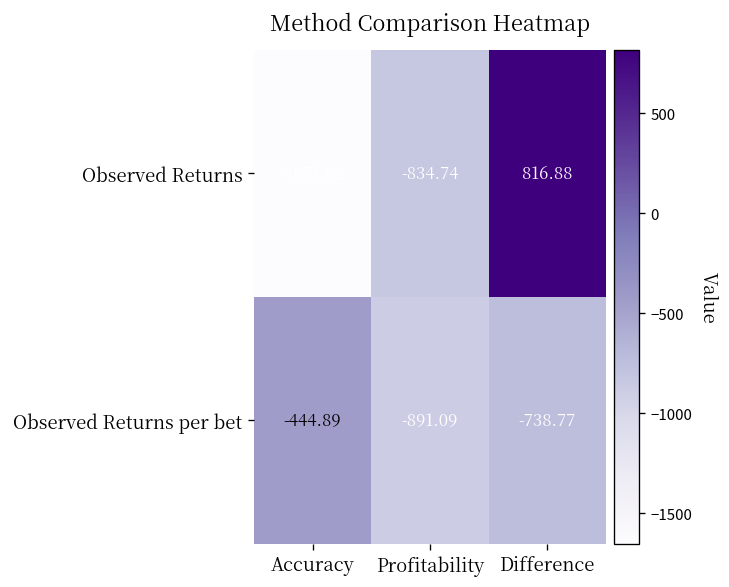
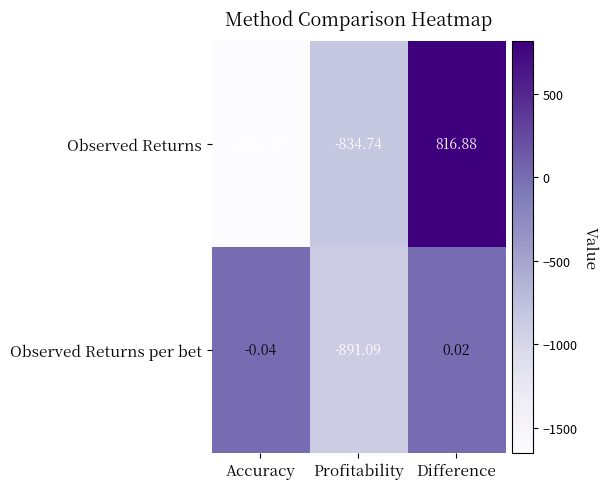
  {
    "Observed Returns": {
      "Profitability": -834.74,
      "Difference": 816.88
    },
    "Observed Returns per bet": {
-     "Accuracy": -444.89,
+     "Accuracy": -0.04,
      "Profitability": -891.09,
-     "Difference": -738.77
+     "Difference": 0.02
    }
  }
